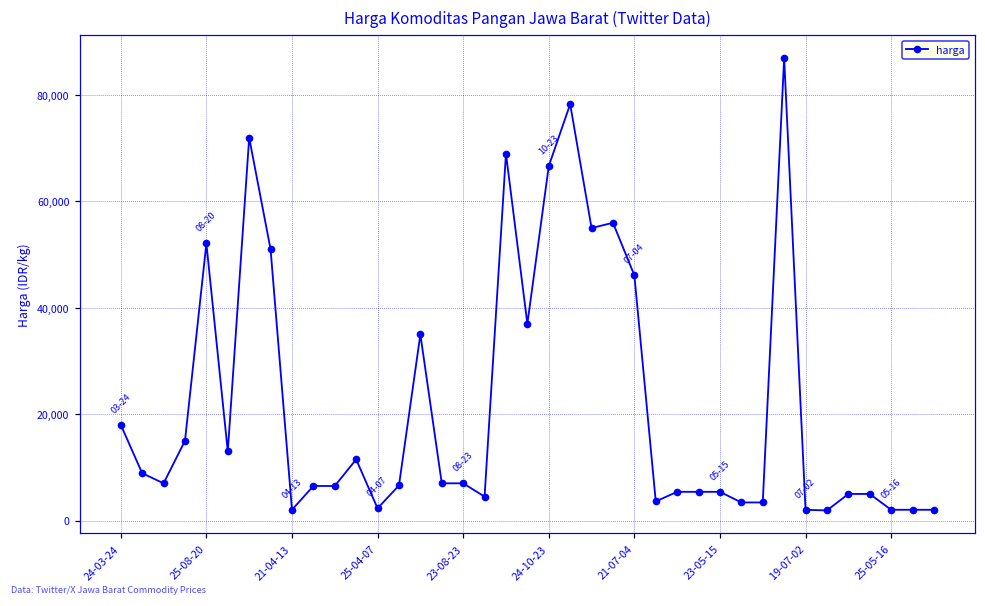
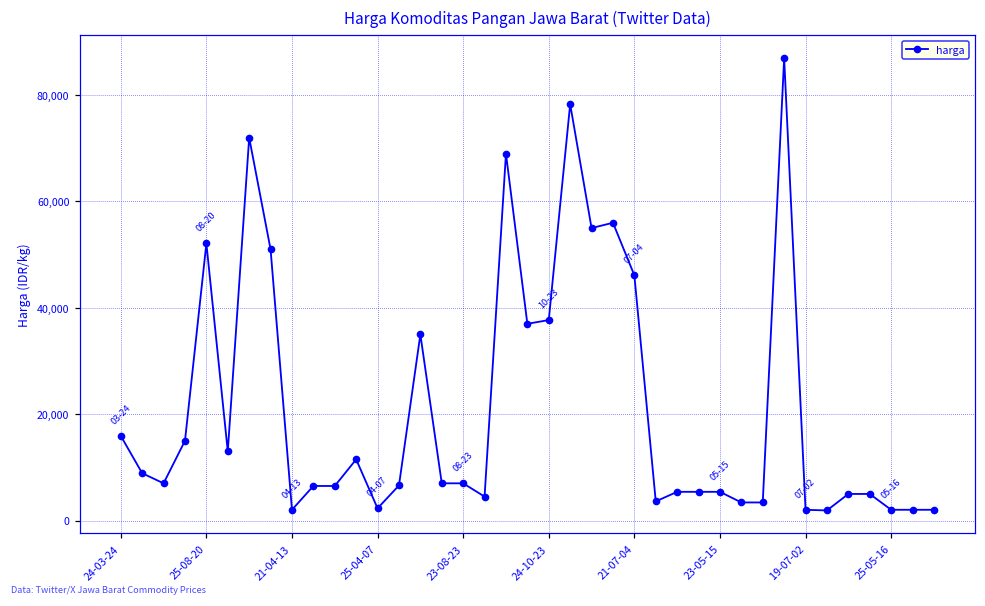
  {
-   "24-03-24": "18,000",
-   "24-10-23": "67,000"
+   "24-03-24": "16,000",
+   "24-10-23": "38,000"
  }
